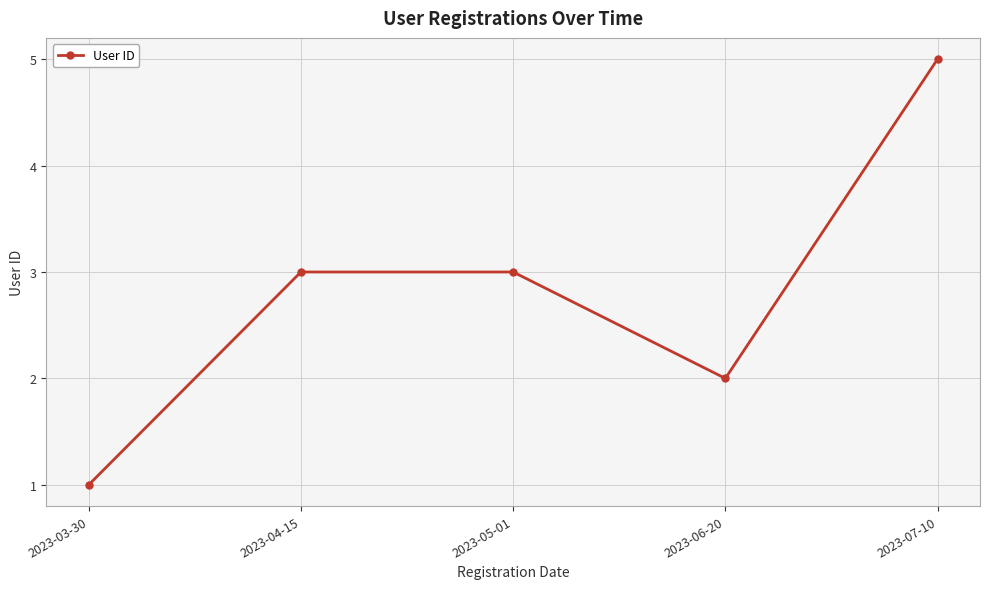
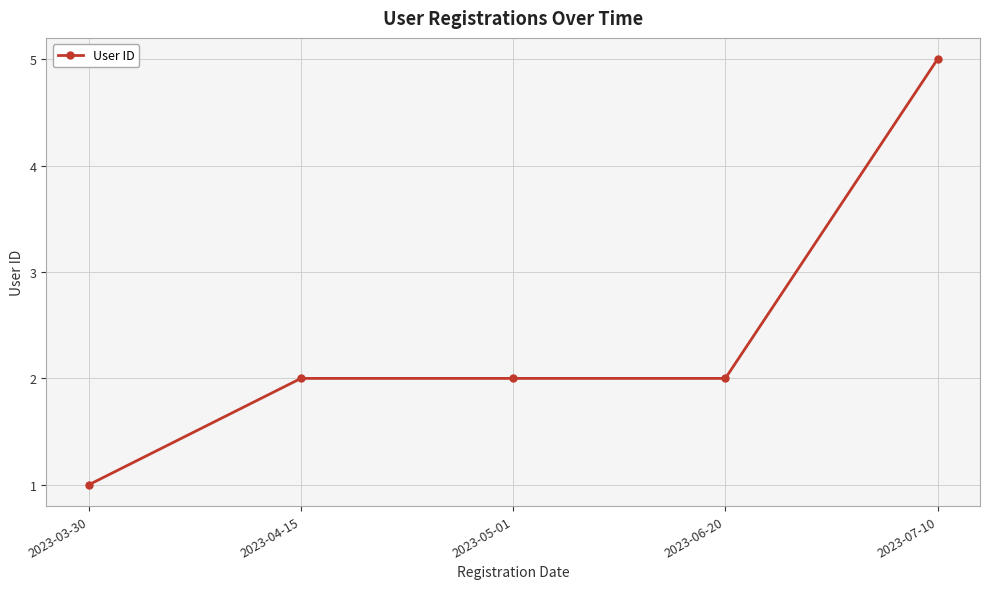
  {
    "2023-03-30": 1,
-   "2023-04-15": 3,
-   "2023-05-01": 3,
+   "2023-04-15": 2,
+   "2023-05-01": 2,
    "2023-06-20": 2,
    "2023-07-10": 5
  }
